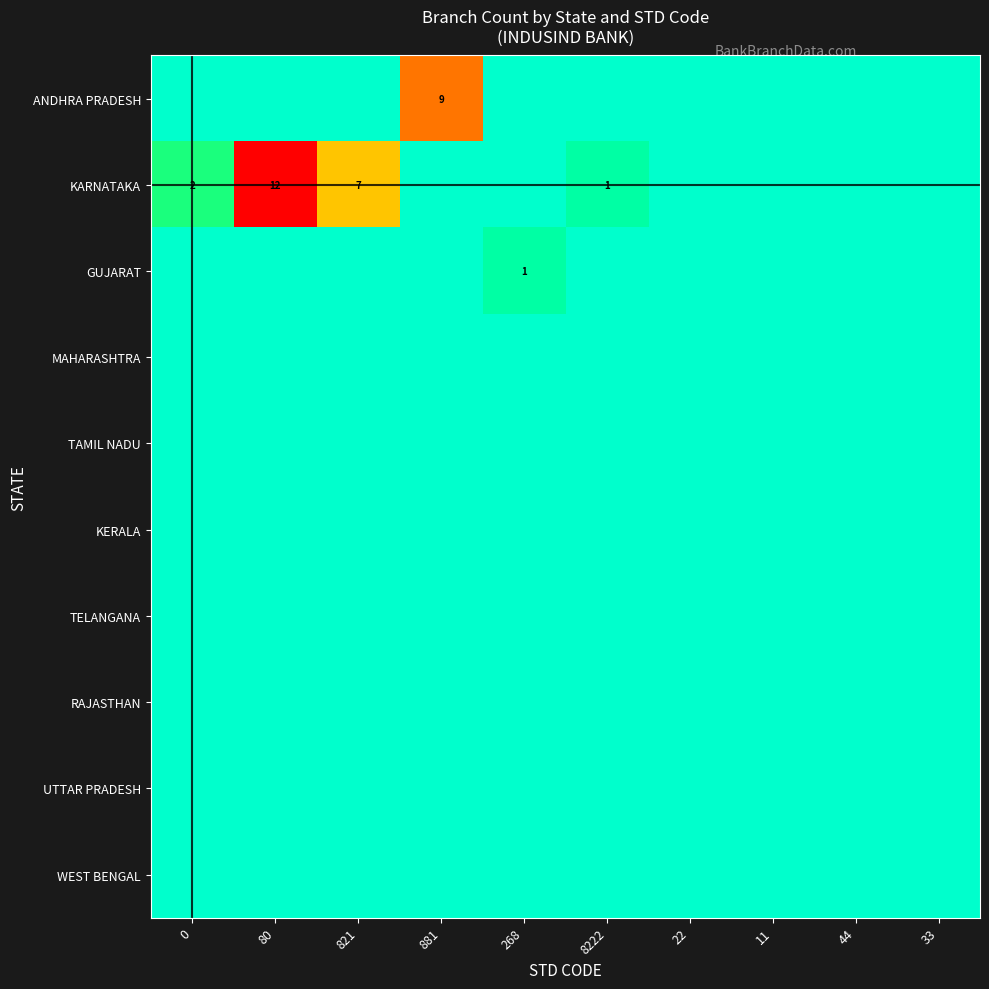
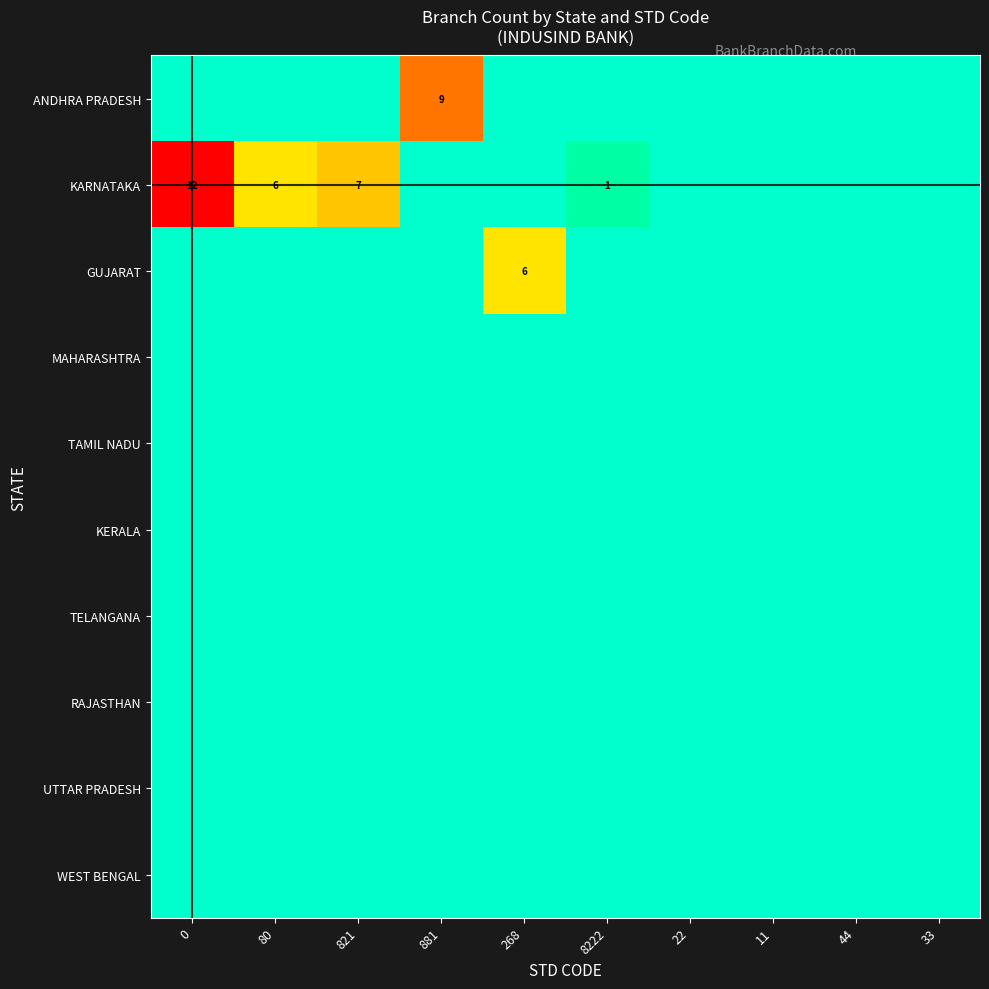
  {
    "ANDHRA PRADESH": {
      "881": 9
    },
    "KARNATAKA": {
-     "0": 2,
-     "80": 12,
+     "0": 12,
+     "80": 6,
      "821": 7,
      "8222": 1
    },
    "GUJARAT": {
-     "268": 1
+     "268": 6
    }
  }
